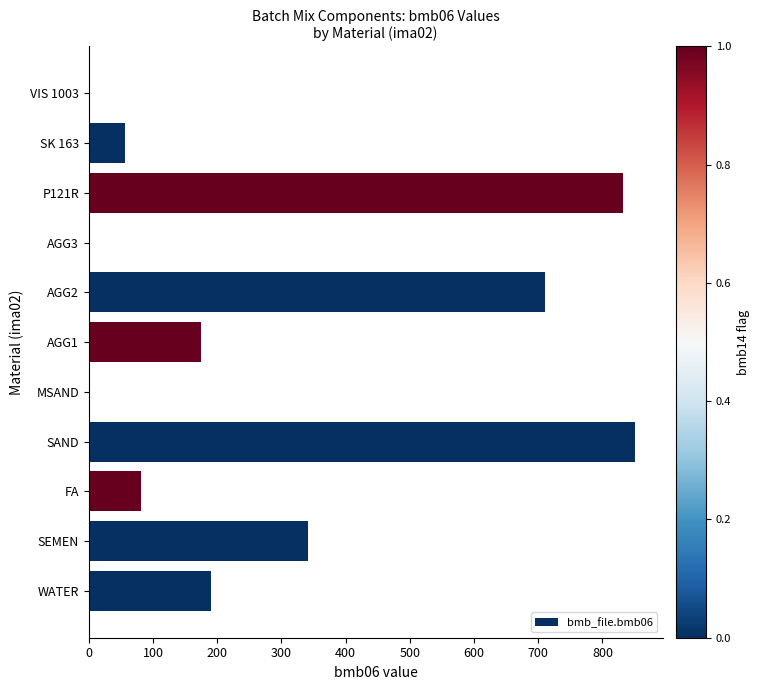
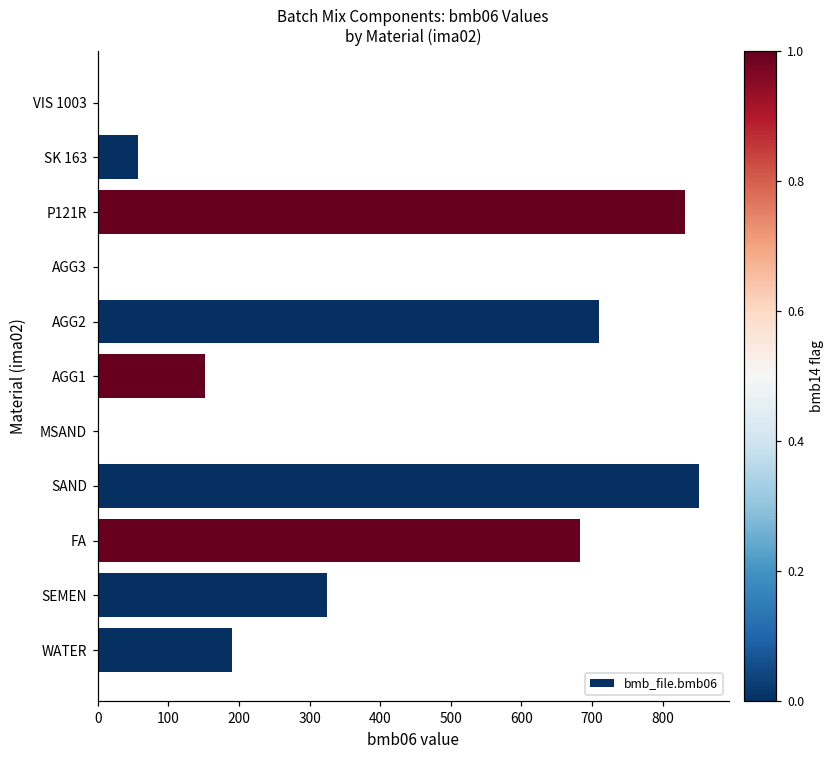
  {
    "VIS 1003": 0,
    "SK 163": 60,
    "P121R": 830,
    "AGG3": 0,
    "AGG2": 710,
-   "AGG1": 170,
+   "AGG1": 150,
    "MSAND": 0,
    "SAND": 850,
-   "FA": 80,
-   "SEMEN": 340,
+   "FA": 680,
+   "SEMEN": 330,
    "WATER": 190
  }
